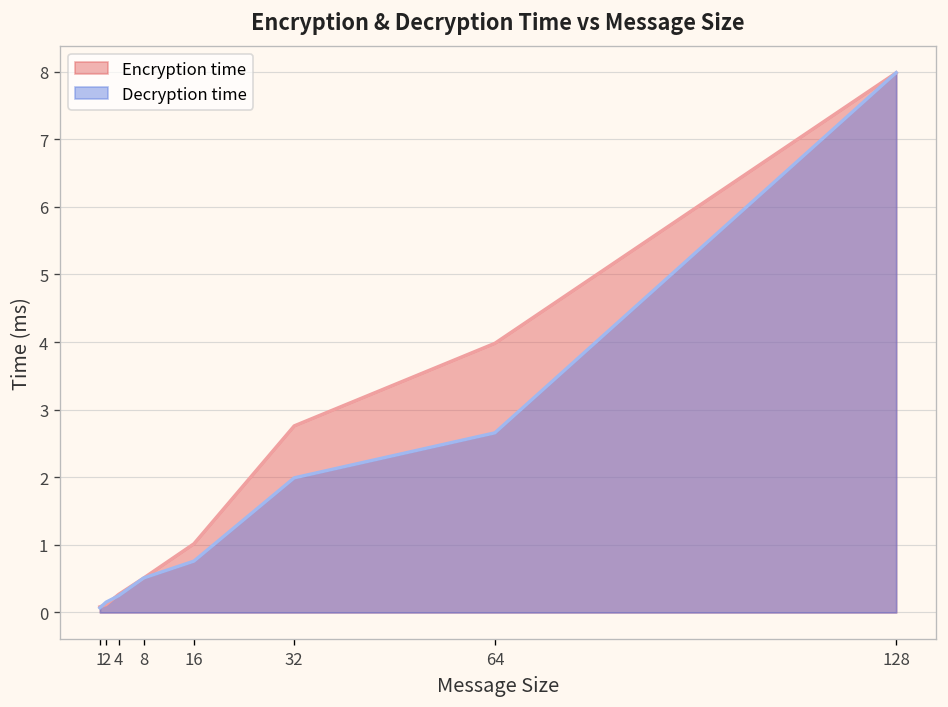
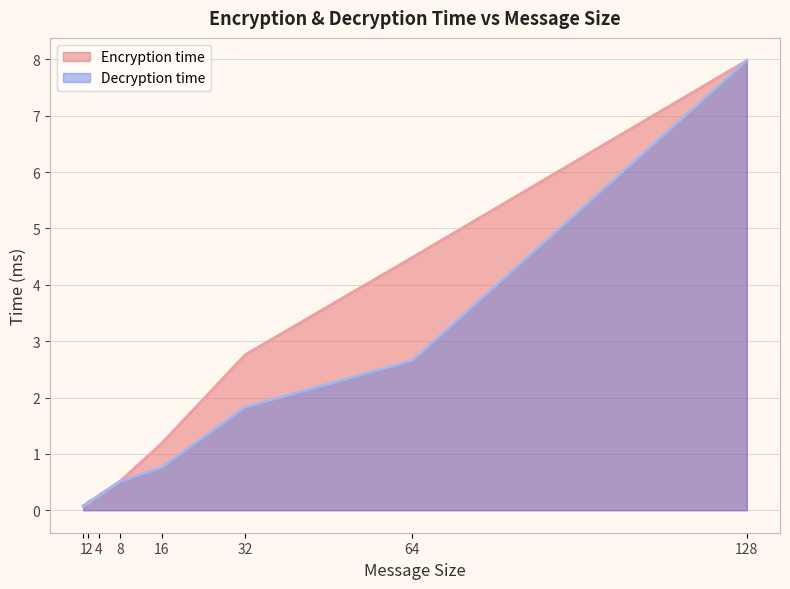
  {
    "Encryption time": {
-     "16": 1.0,
+     "16": 1.2,
      "32": 2.8,
-     "64": 4.0
+     "64": 4.5
    },
    "Decryption time": {
      "16": 0.8,
-     "32": 2.0,
+     "32": 1.8,
      "64": 2.7
    }
  }
